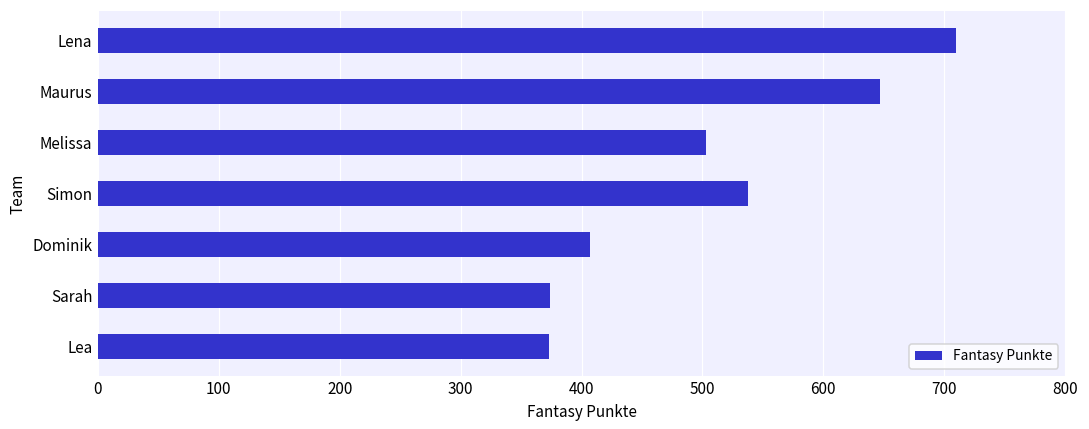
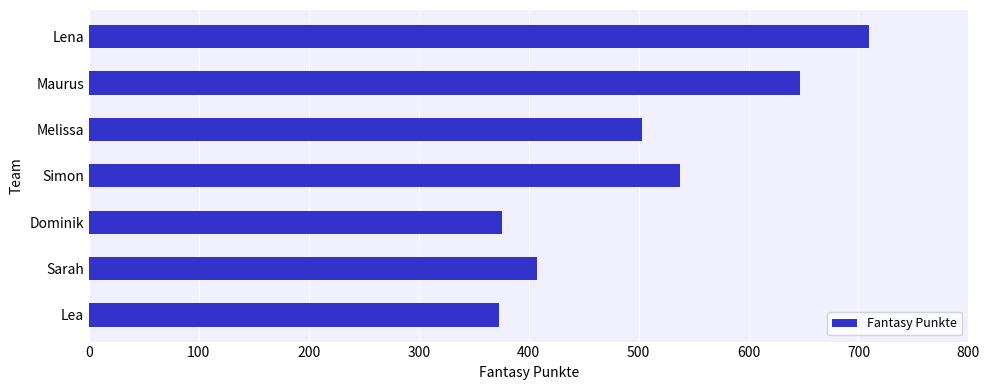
  {
    "Lena": 710,
    "Maurus": 647,
    "Melissa": 503,
    "Simon": 538,
-   "Dominik": 407,
-   "Sarah": 374,
+   "Dominik": 376,
+   "Sarah": 408,
    "Lea": 373
  }
